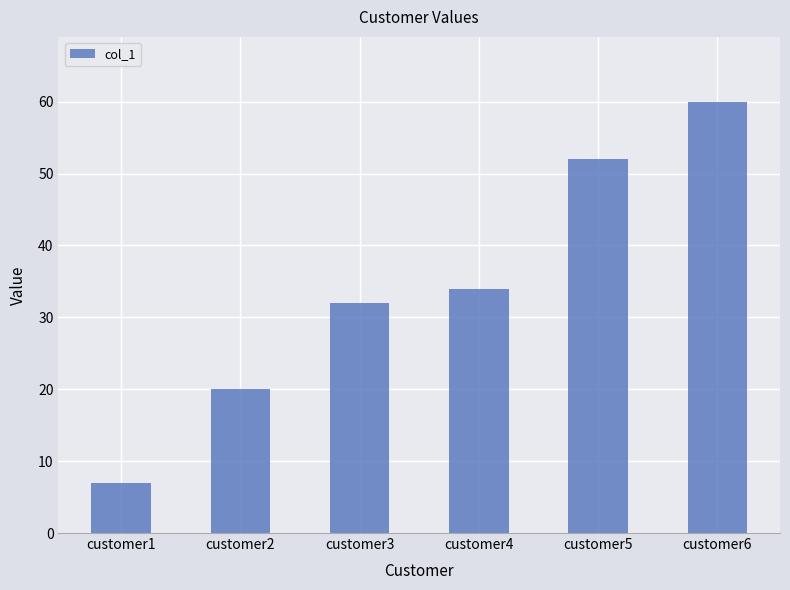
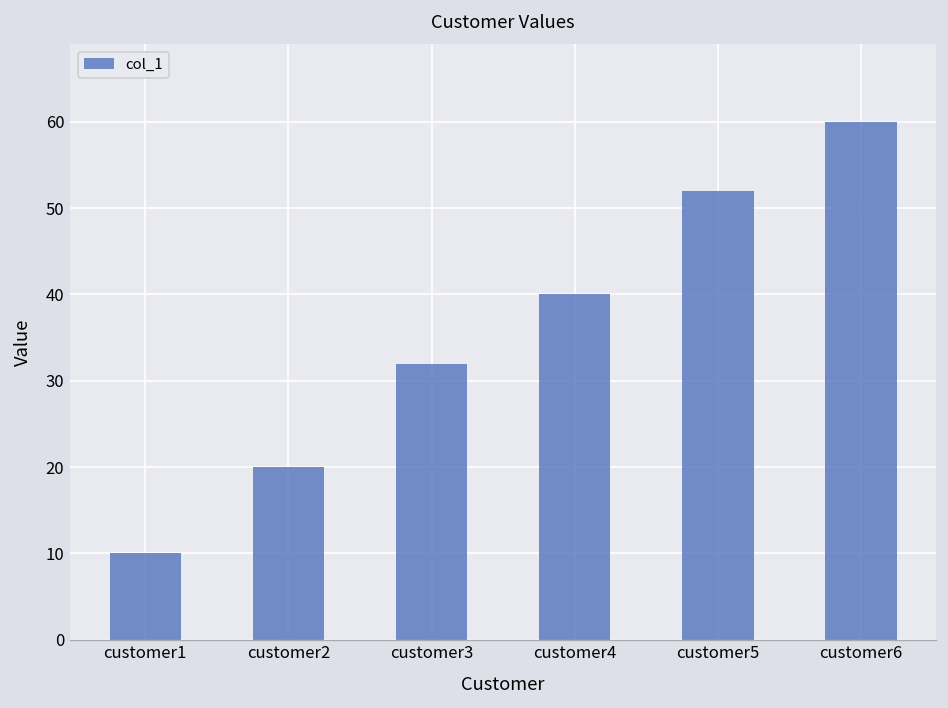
  {
-   "customer1": 7,
+   "customer1": 10,
    "customer2": 20,
    "customer3": 32,
-   "customer4": 34,
+   "customer4": 40,
    "customer5": 52,
    "customer6": 60
  }
